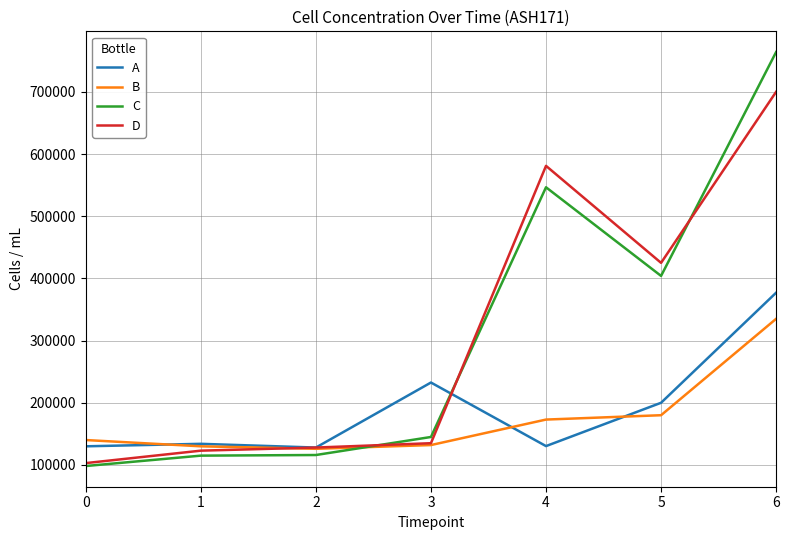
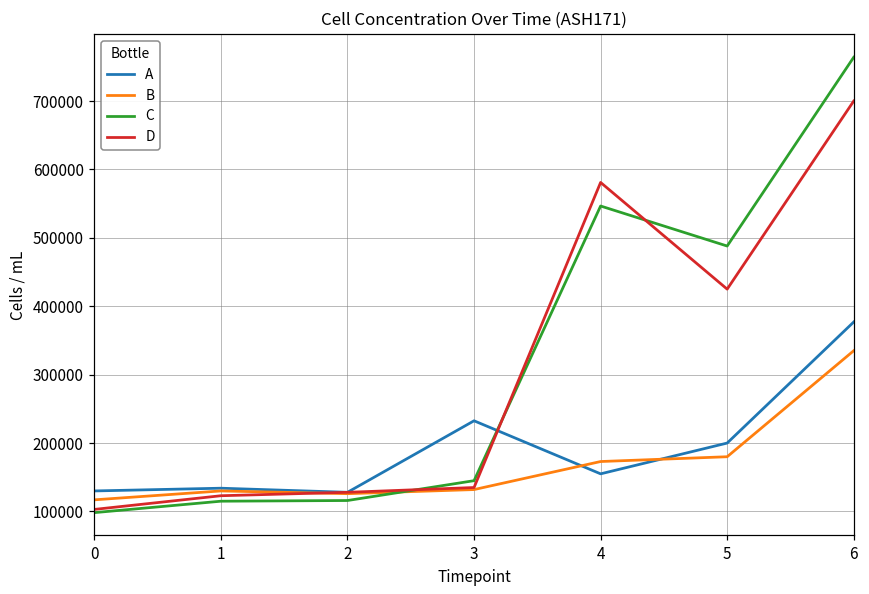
  {
    "A": {
      "0": 130000,
      "3": 230000,
-     "4": 130000,
+     "4": 160000,
      "5": 200000,
      "6": 380000
    },
    "B": {
-     "0": 140000,
+     "0": 120000,
      "4": 170000,
      "5": 180000,
      "6": 340000
    },
    "C": {
      "0": 100000,
      "1": 120000,
      "2": 120000,
      "3": 150000,
      "4": 550000,
-     "5": 400000,
+     "5": 490000,
      "6": 760000
    },
    "D": {
      "0": 100000,
      "1": 120000,
      "4": 580000,
      "5": 430000,
      "6": 700000
    }
  }
